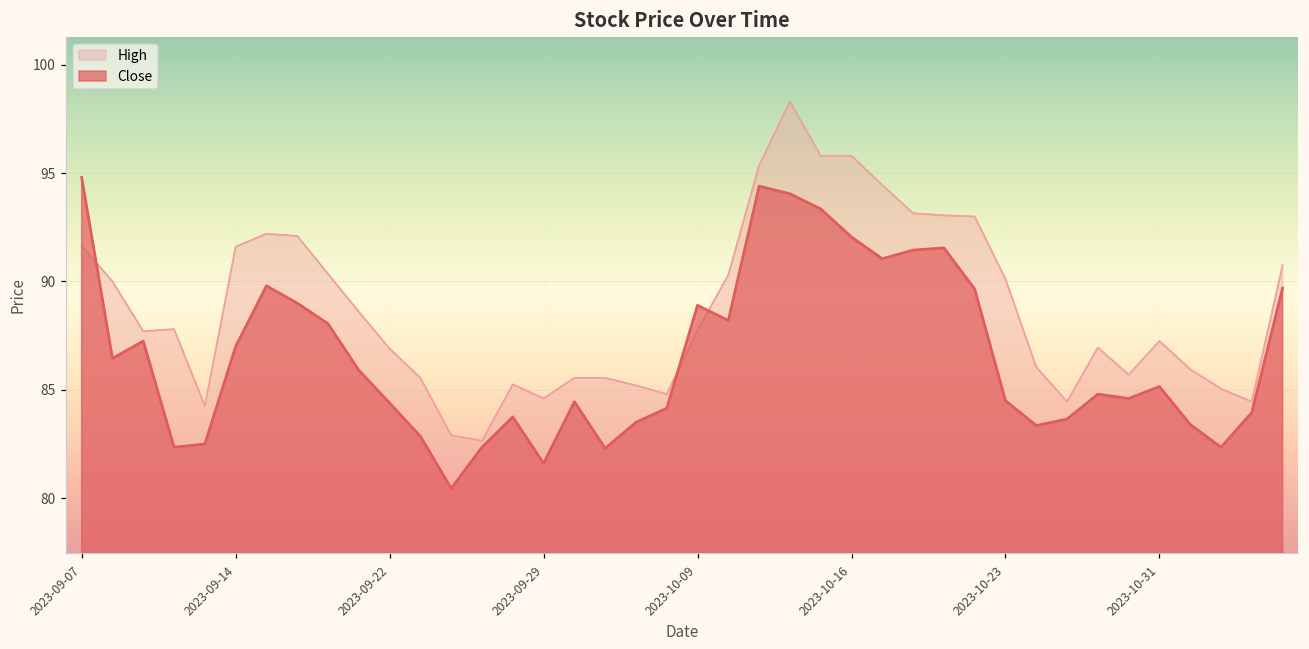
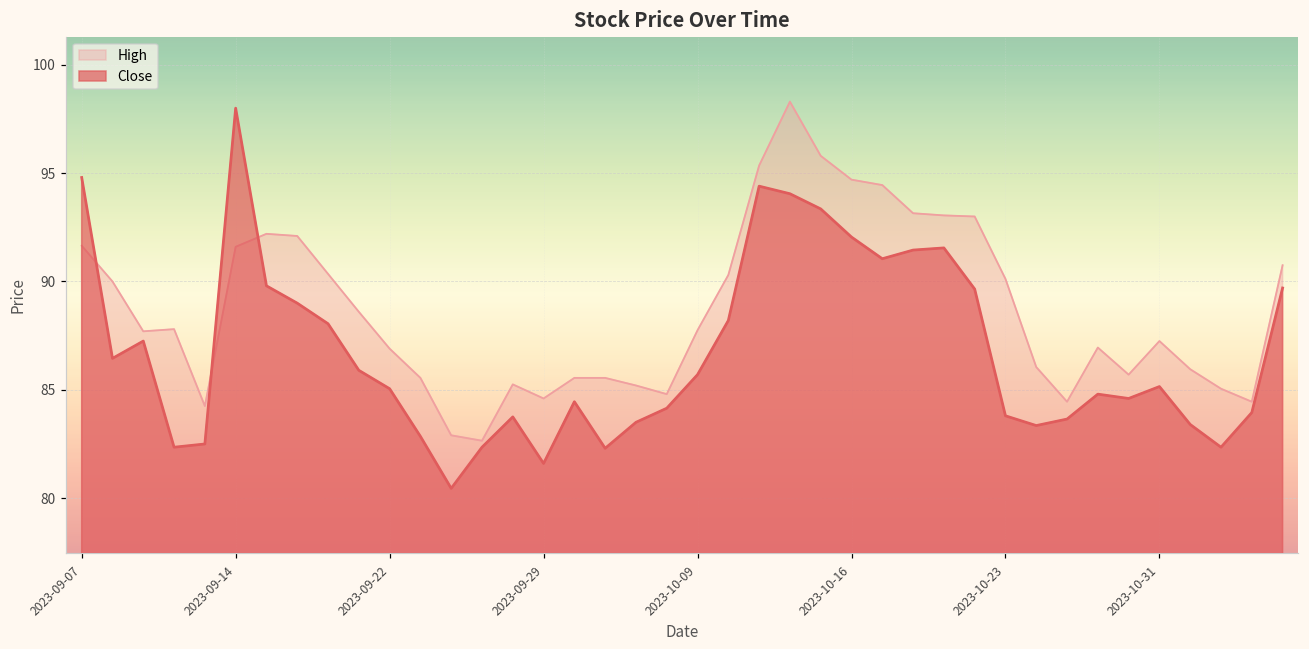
  {
    "High": {
      "2023-09-07": 91.7,
      "2023-09-14": 91.6,
      "2023-09-22": 86.9,
      "2023-09-29": 84.6,
      "2023-10-09": 87.8,
-     "2023-10-16": 95.8,
+     "2023-10-16": 94.7,
      "2023-10-23": 90.1,
      "2023-10-31": 87.3
    },
    "Close": {
      "2023-09-07": 94.8,
-     "2023-09-14": 87,
-     "2023-09-22": 84.4,
+     "2023-09-14": 98,
+     "2023-09-22": 85.1,
      "2023-09-29": 81.6,
-     "2023-10-09": 88.9,
+     "2023-10-09": 85.7,
      "2023-10-16": 92.1,
-     "2023-10-23": 84.5,
+     "2023-10-23": 83.8,
      "2023-10-31": 85.2
    }
  }
